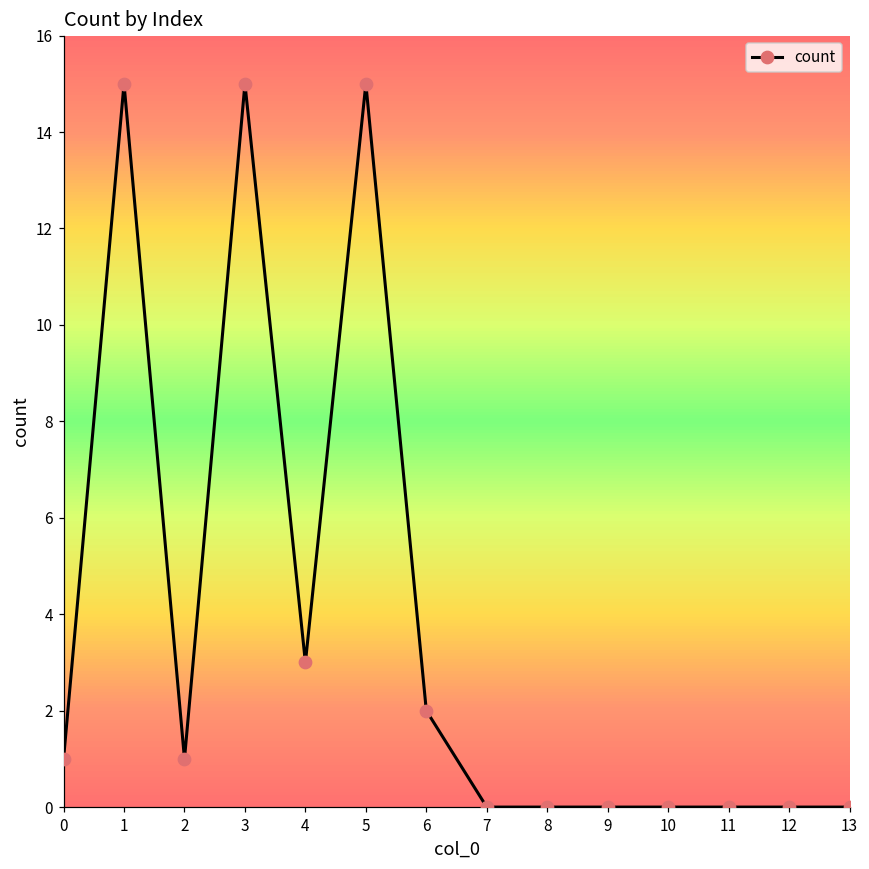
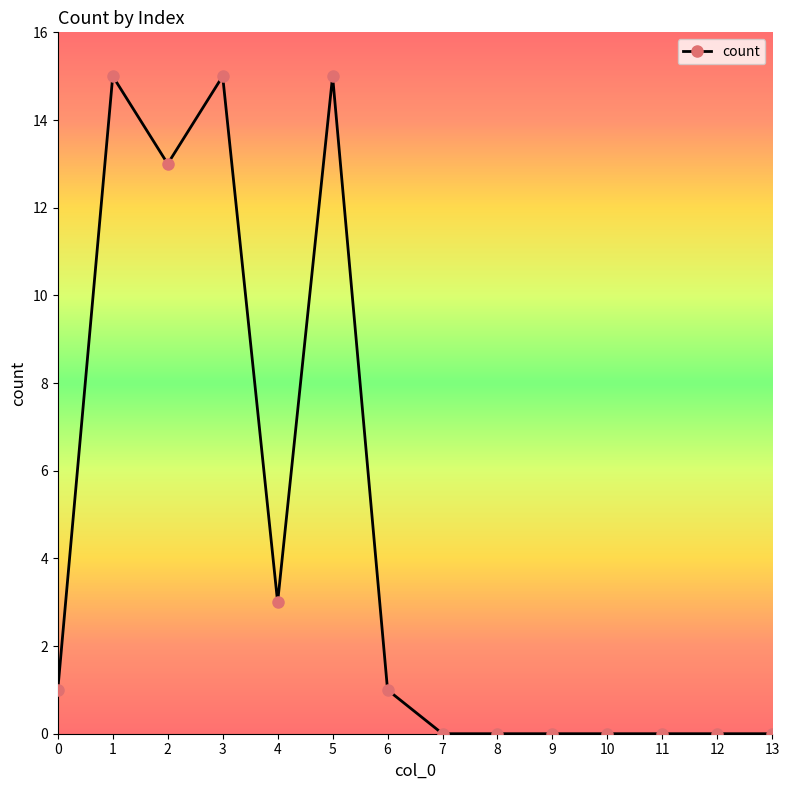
  {
    "0": 1,
    "1": 15,
-   "2": 1,
+   "2": 13,
    "3": 15,
    "4": 3,
    "5": 15,
-   "6": 2,
+   "6": 1,
    "7": 0,
    "8": 0,
    "9": 0,
    "10": 0,
    "11": 0,
    "12": 0,
    "13": 0
  }
